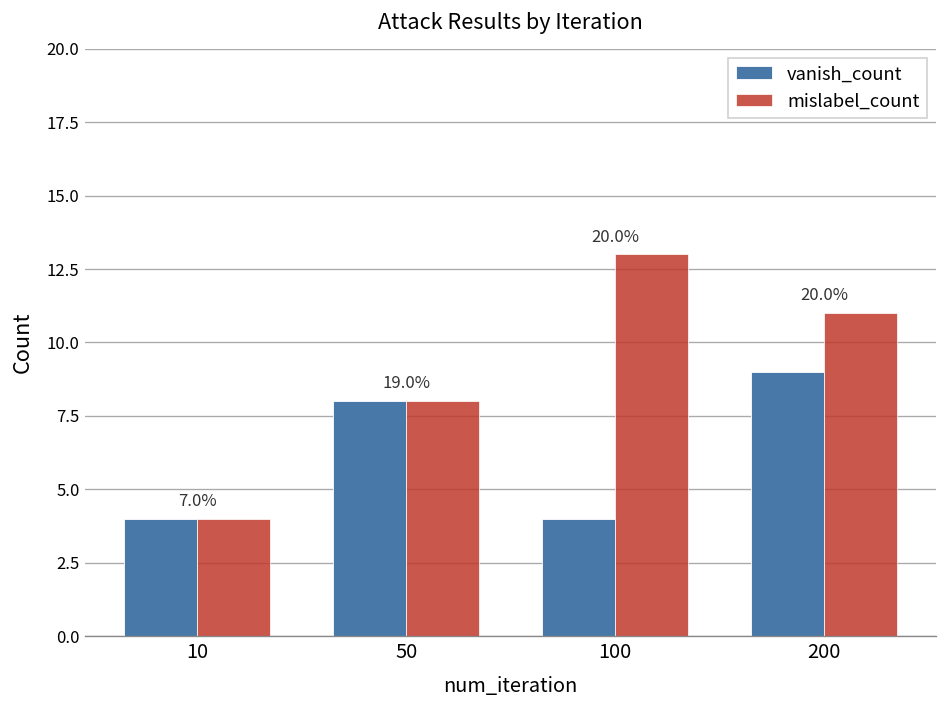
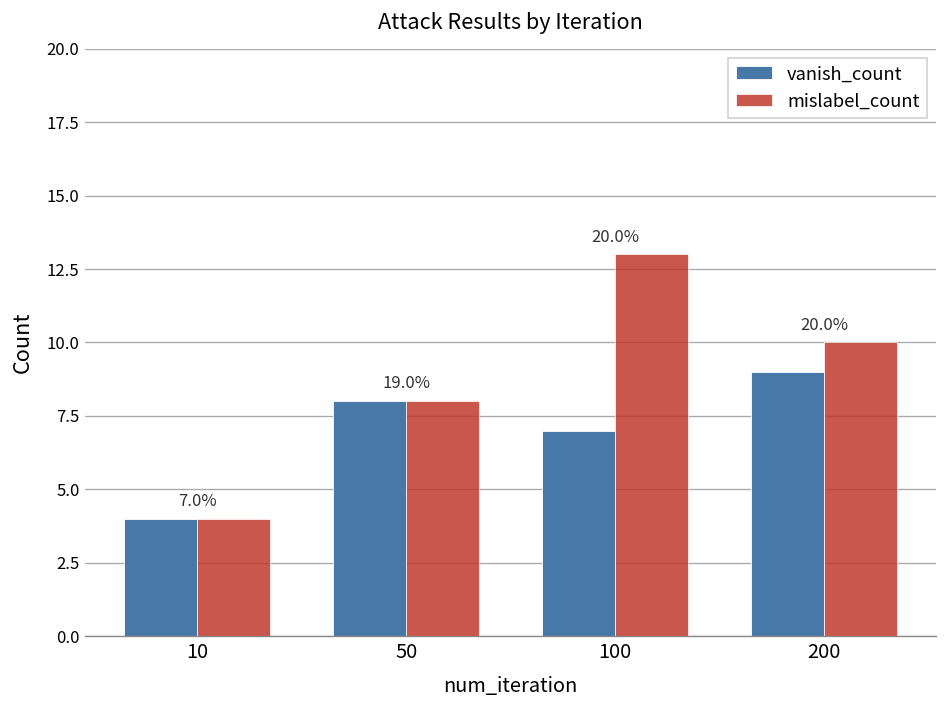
  {
    "vanish_count": {
-     "100": 4,
+     "100": 7,
      "200": 9
    },
    "mislabel_count": {
-     "200": 11
+     "200": 10
    }
  }
